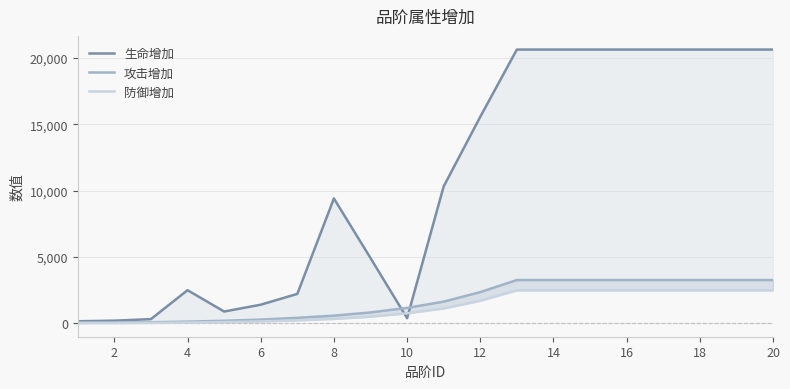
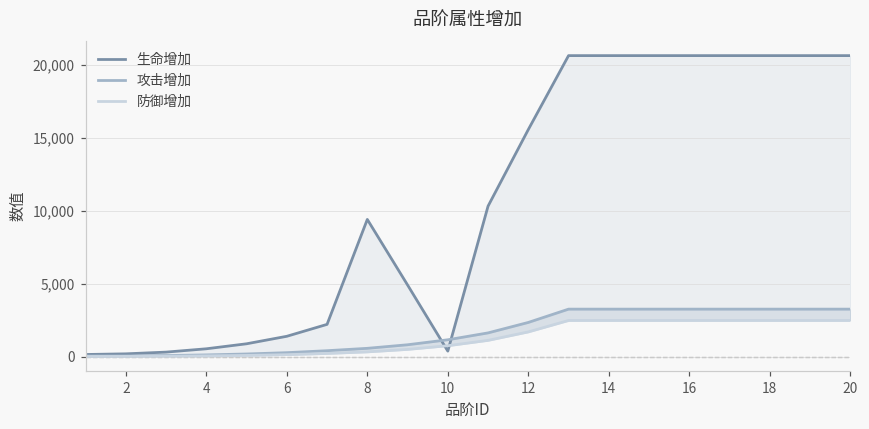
  {
    "生命增加": {
-     "4": "2,500",
+     "4": "500",
      "10": "400"
    }
  }
